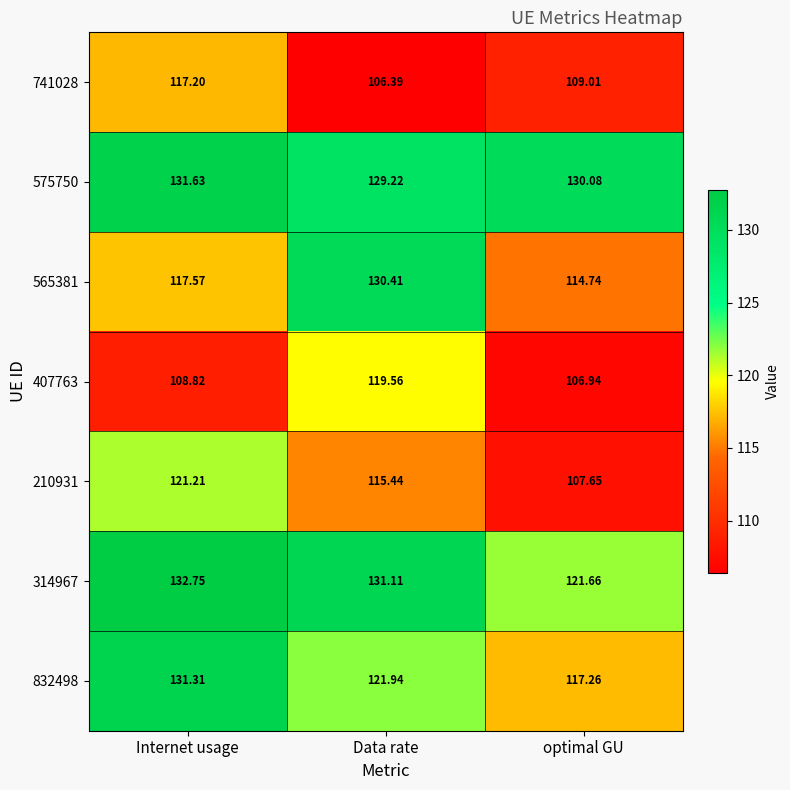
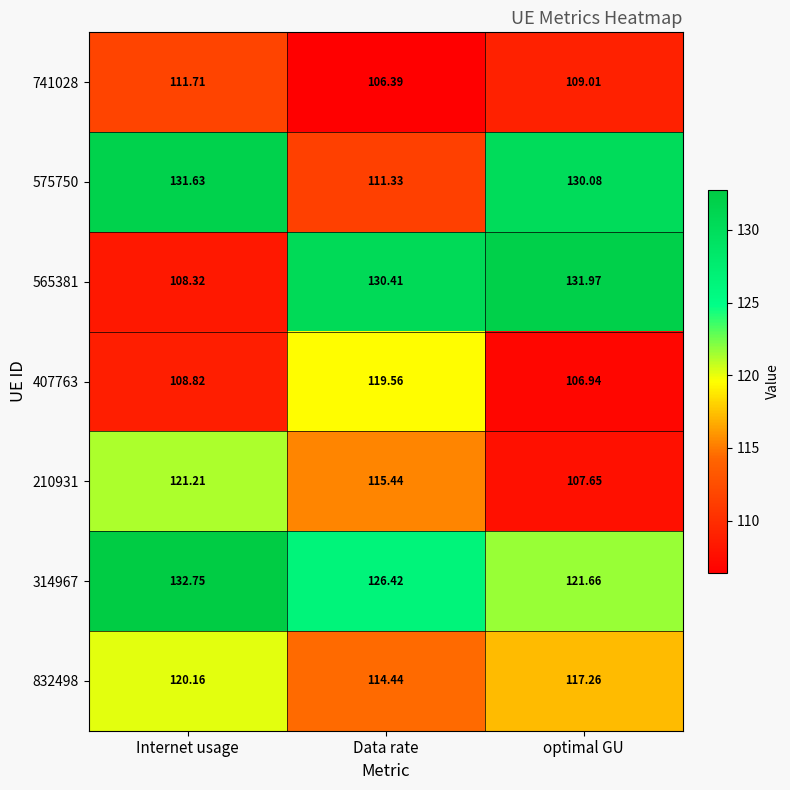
  {
    "741028": {
-     "Internet usage": 117.20,
+     "Internet usage": 111.71,
      "Data rate": 106.39,
      "optimal GU": 109.01
    },
    "575750": {
      "Internet usage": 131.63,
-     "Data rate": 129.22,
+     "Data rate": 111.33,
      "optimal GU": 130.08
    },
    "565381": {
-     "Internet usage": 117.57,
+     "Internet usage": 108.32,
      "Data rate": 130.41,
-     "optimal GU": 114.74
+     "optimal GU": 131.97
    },
    "407763": {
      "Internet usage": 108.82,
      "Data rate": 119.56,
      "optimal GU": 106.94
    },
    "210931": {
      "Internet usage": 121.21,
      "Data rate": 115.44,
      "optimal GU": 107.65
    },
    "314967": {
      "Internet usage": 132.75,
-     "Data rate": 131.11,
+     "Data rate": 126.42,
      "optimal GU": 121.66
    },
    "832498": {
-     "Internet usage": 131.31,
-     "Data rate": 121.94,
+     "Internet usage": 120.16,
+     "Data rate": 114.44,
      "optimal GU": 117.26
    }
  }
